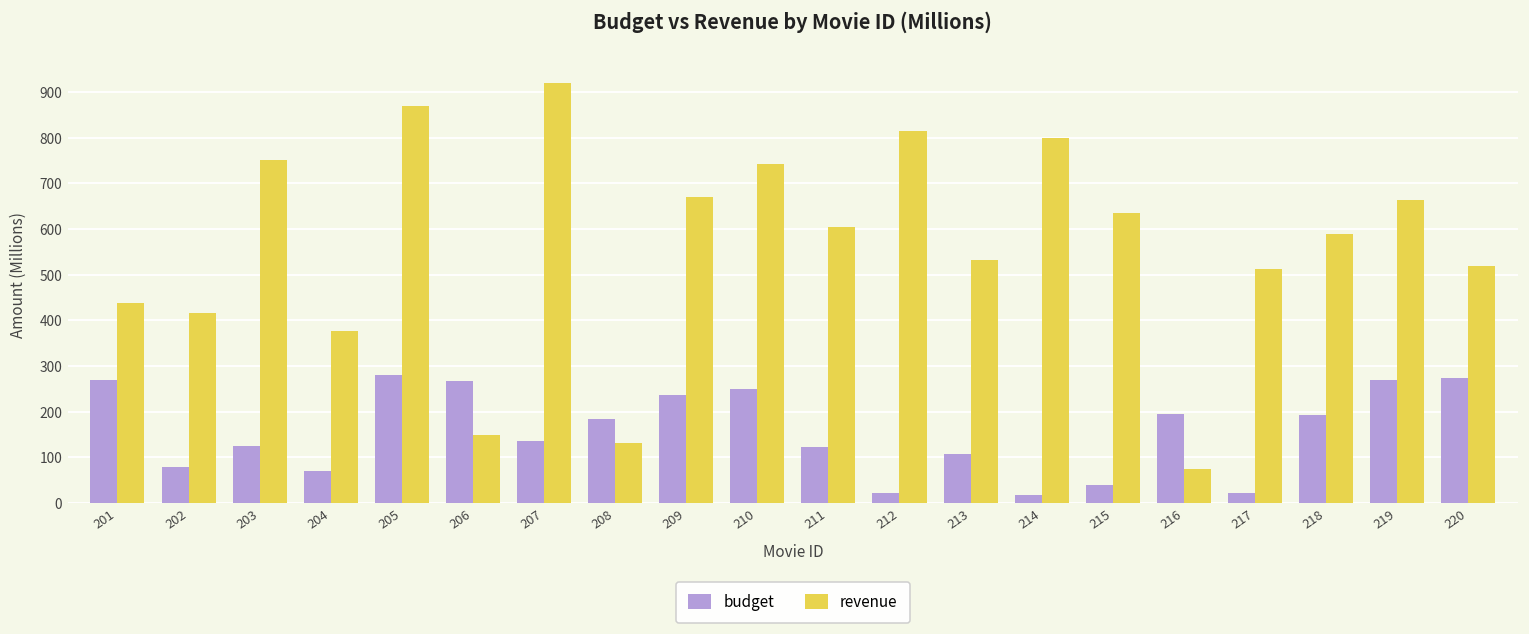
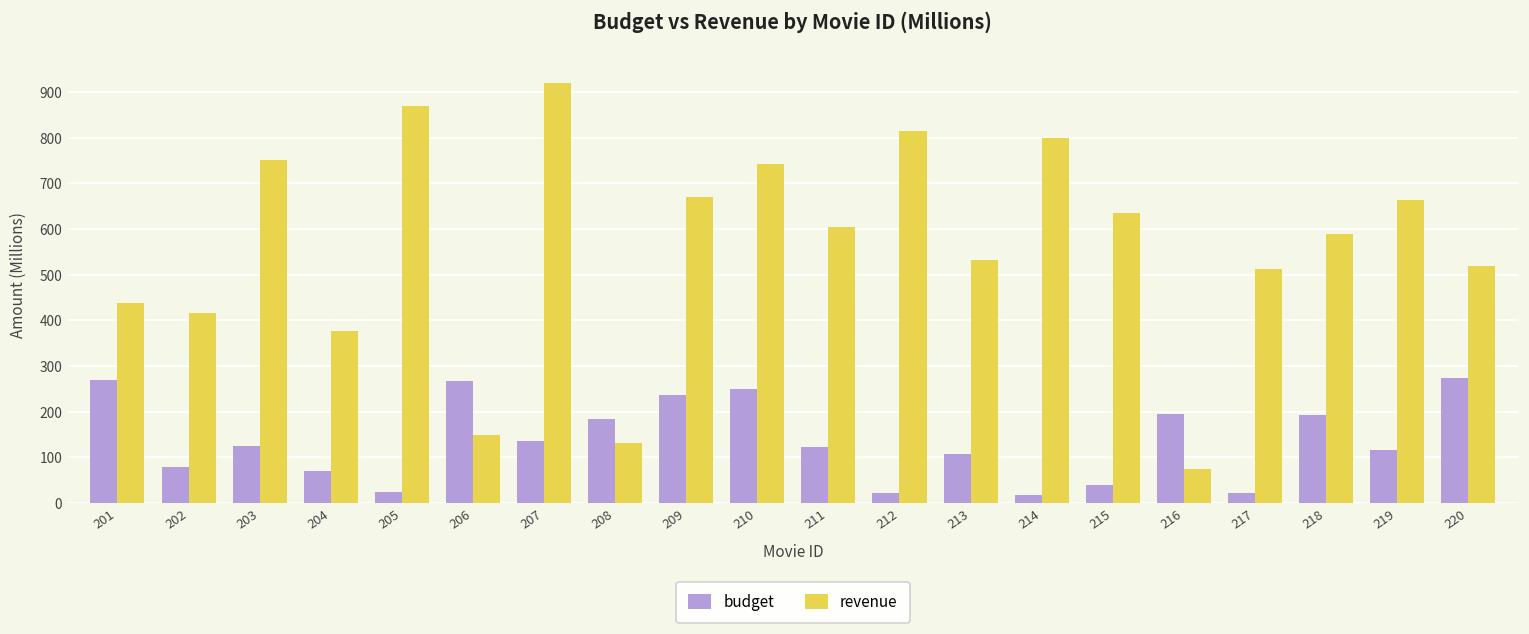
  {
    "budget": {
      "201": 270,
      "202": 80,
      "203": 130,
      "204": 70,
-     "205": 280,
+     "205": 20,
      "206": 270,
      "207": 140,
      "208": 180,
      "209": 240,
      "210": 250,
      "211": 120,
      "212": 20,
      "213": 110,
      "214": 20,
      "215": 40,
      "216": 200,
      "217": 20,
      "218": 190,
-     "219": 270,
+     "219": 120,
      "220": 270
    },
    "revenue": {
      "201": 440,
      "202": 420,
      "203": 750,
      "204": 380,
      "205": 870,
      "206": 150,
      "207": 920,
      "208": 130,
      "209": 670,
      "210": 740,
      "211": 610,
      "212": 820,
      "213": 530,
      "214": 800,
      "215": 640,
      "216": 70,
      "217": 510,
      "218": 590,
      "219": 660,
      "220": 520
    }
  }
